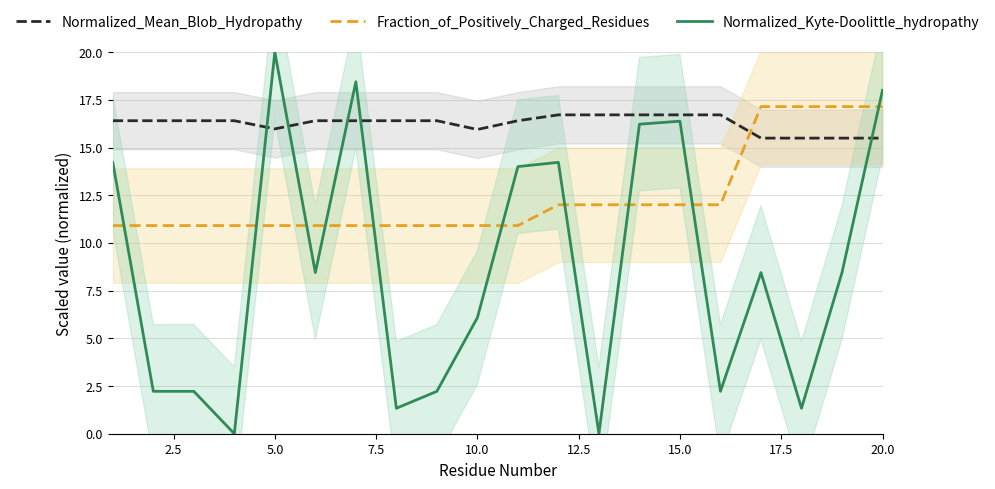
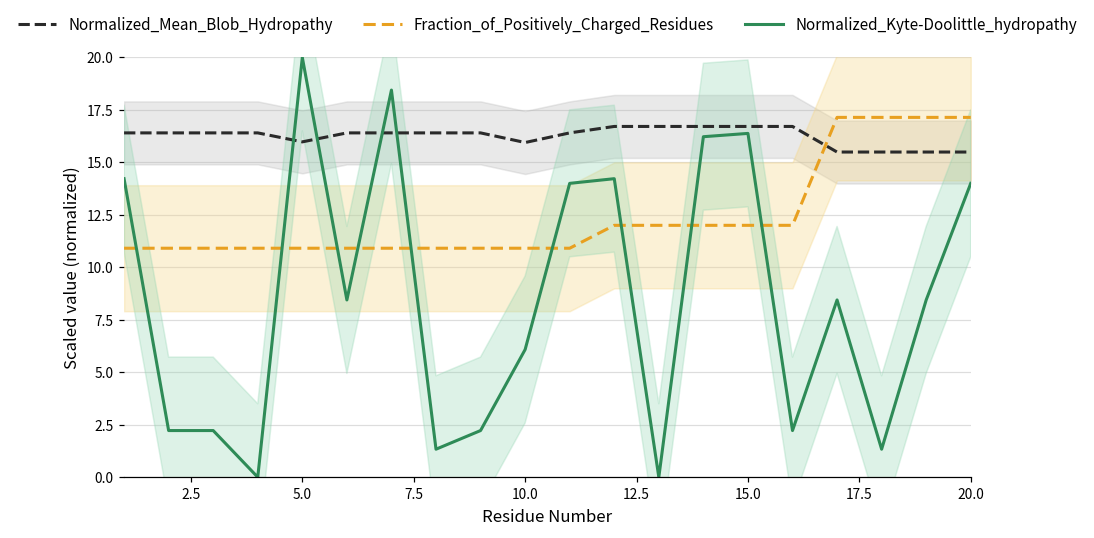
  {
    "Normalized_Mean_Blob_Hydropathy": {
      "5.0": 16.0,
      "10.0": 15.9,
      "15.0": 16.7,
      "20.0": 15.5
    },
    "Fraction_of_Positively_Charged_Residues": {
      "5.0": 10.9,
      "10.0": 10.9,
      "15.0": 12.0,
      "20.0": 17.1
    },
    "Normalized_Kyte-Doolittle_hydropathy": {
      "5.0": 20.0,
      "10.0": 6.1,
      "15.0": 16.4,
-     "20.0": 18.0
+     "20.0": 14.0
    }
  }
